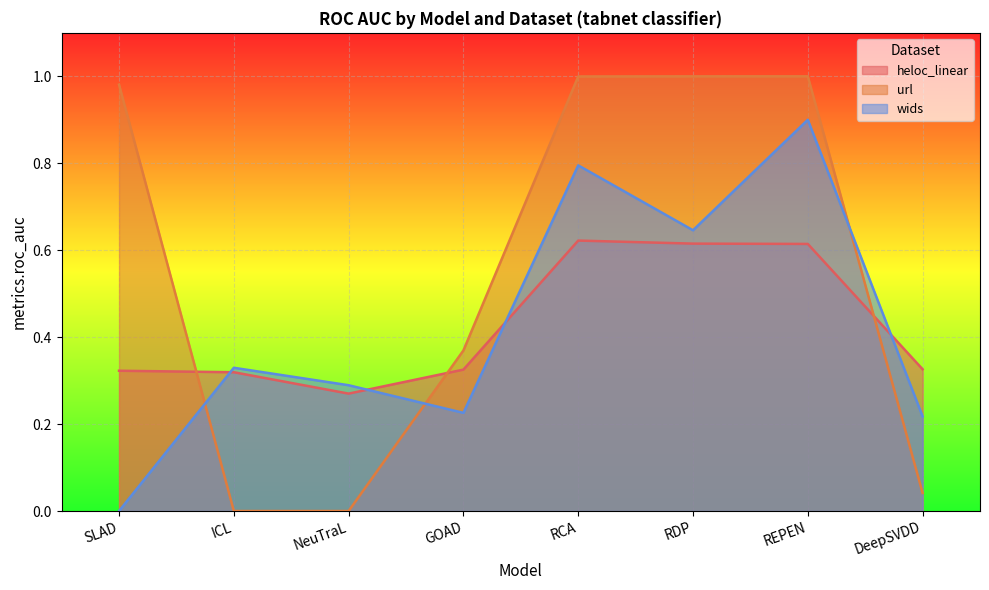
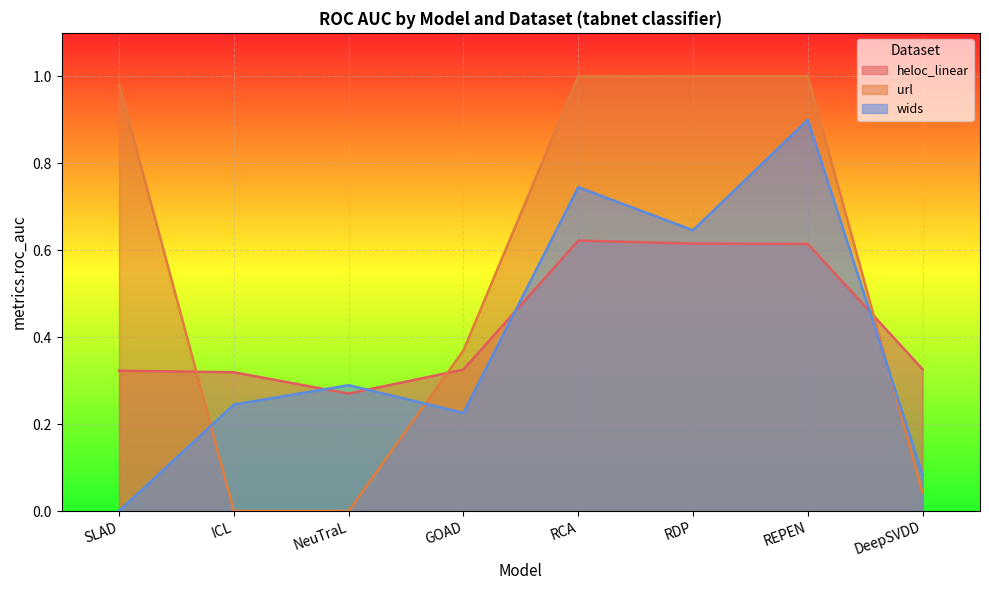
  {
    "wids": {
      "SLAD": 0.00,
-     "ICL": 0.33,
+     "ICL": 0.24,
      "NeuTraL": 0.29,
      "GOAD": 0.23,
-     "RCA": 0.80,
+     "RCA": 0.74,
      "RDP": 0.65,
      "REPEN": 0.90,
-     "DeepSVDD": 0.22
+     "DeepSVDD": 0.08
    }
  }
